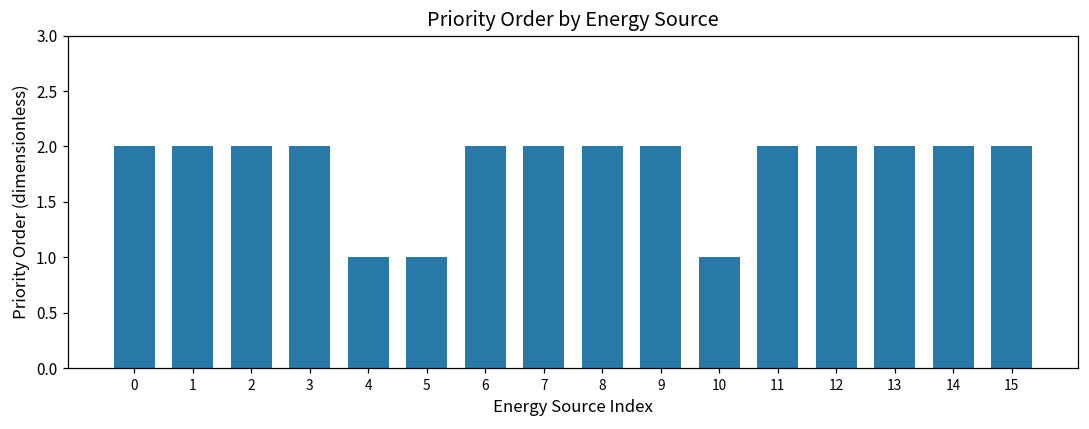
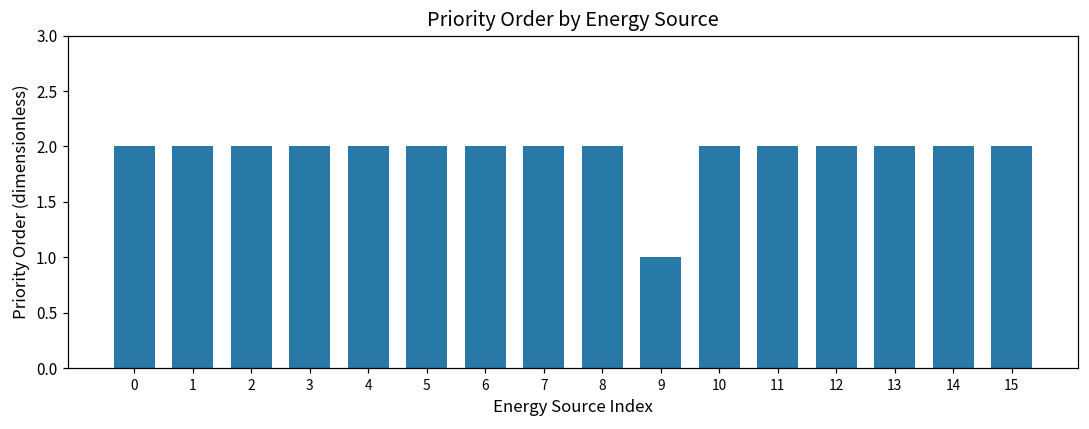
  {
    "0": 2,
    "1": 2,
    "2": 2,
    "3": 2,
-   "4": 1,
-   "5": 1,
+   "4": 2,
+   "5": 2,
    "6": 2,
    "7": 2,
    "8": 2,
-   "9": 2,
-   "10": 1,
+   "9": 1,
+   "10": 2,
    "11": 2,
    "12": 2,
    "13": 2,
    "14": 2,
    "15": 2
  }
